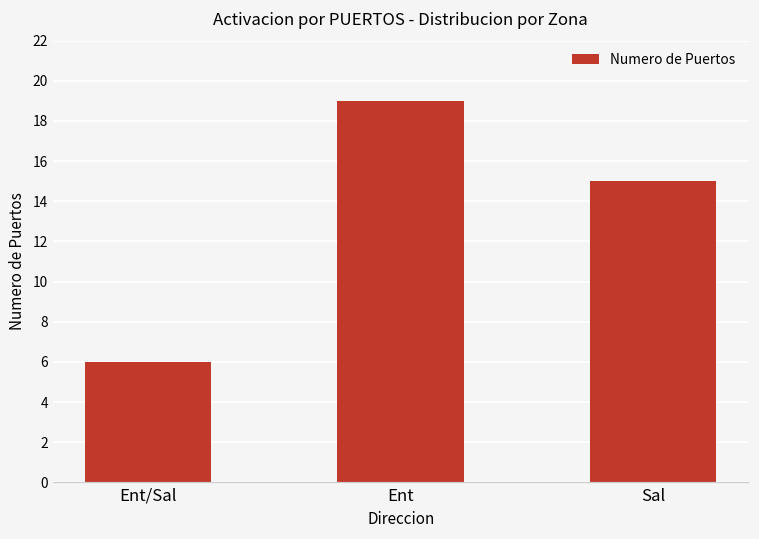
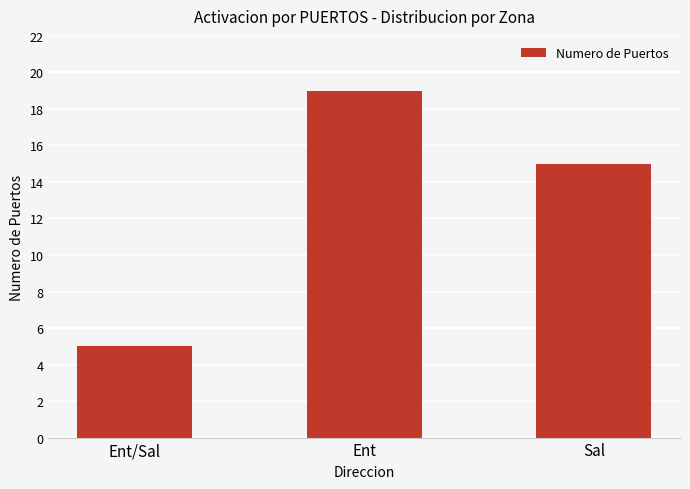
  {
-   "Ent/Sal": 6,
+   "Ent/Sal": 5,
    "Ent": 19,
    "Sal": 15
  }
